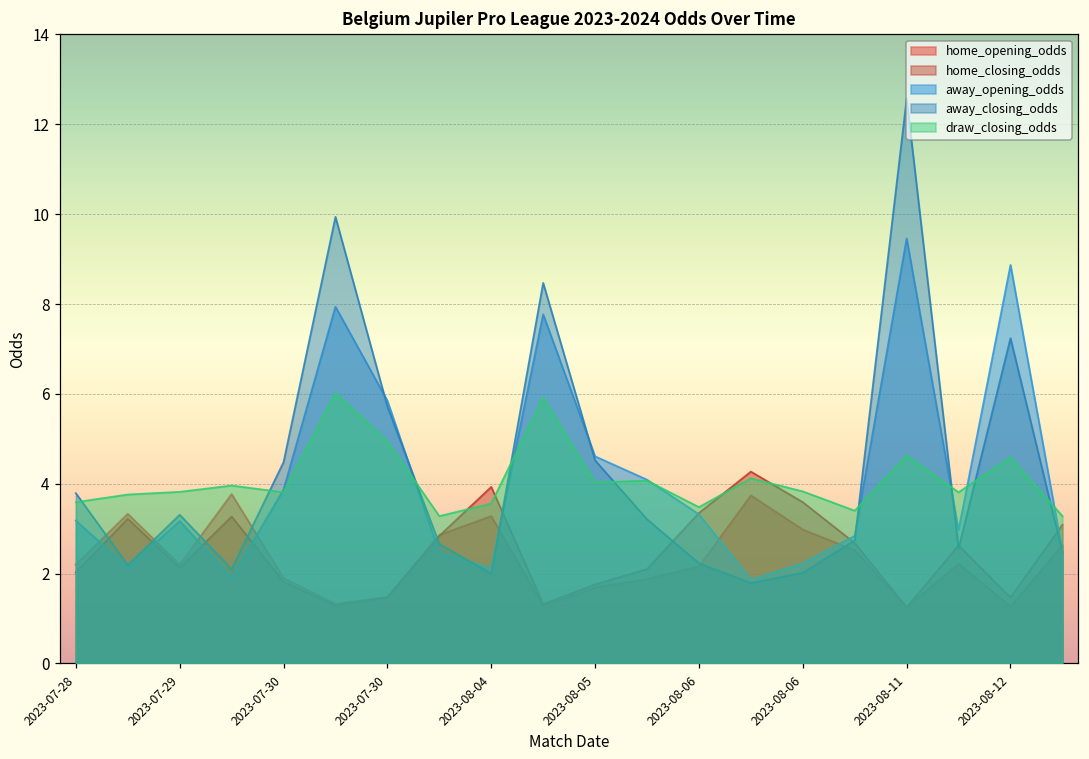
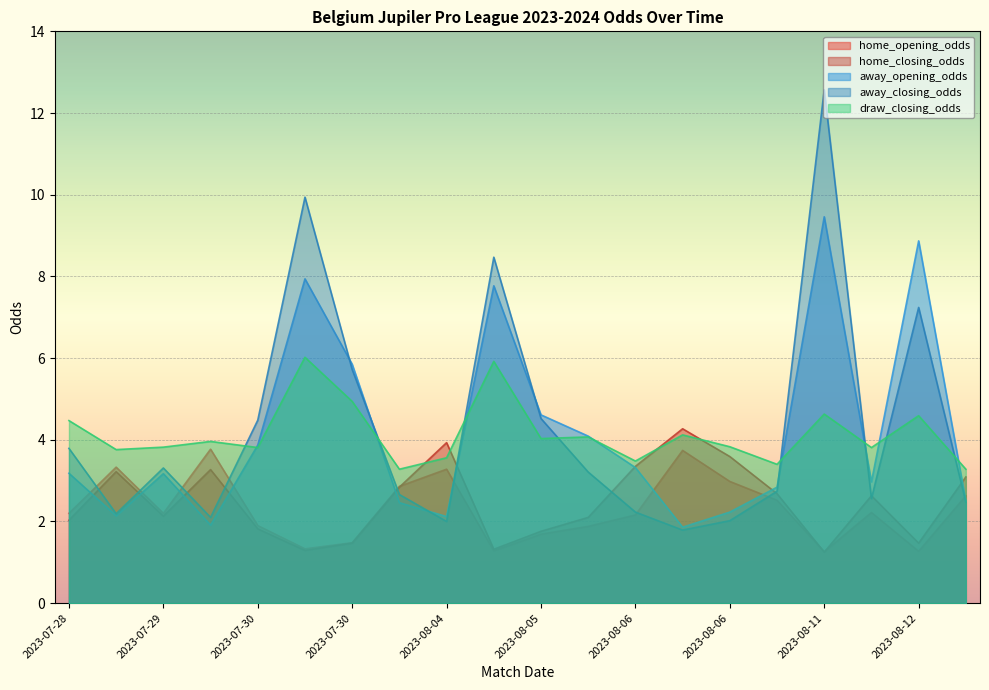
  {
    "draw_closing_odds": {
-     "2023-07-28": 3.6,
+     "2023-07-28": 4.5,
      "2023-08-04": 3.6,
      "2023-08-11": 4.6
    }
  }
